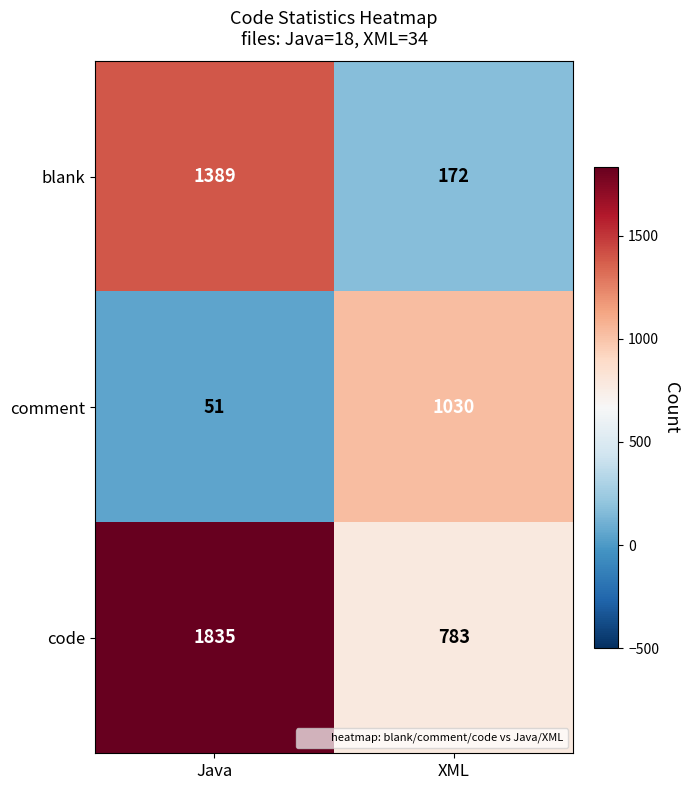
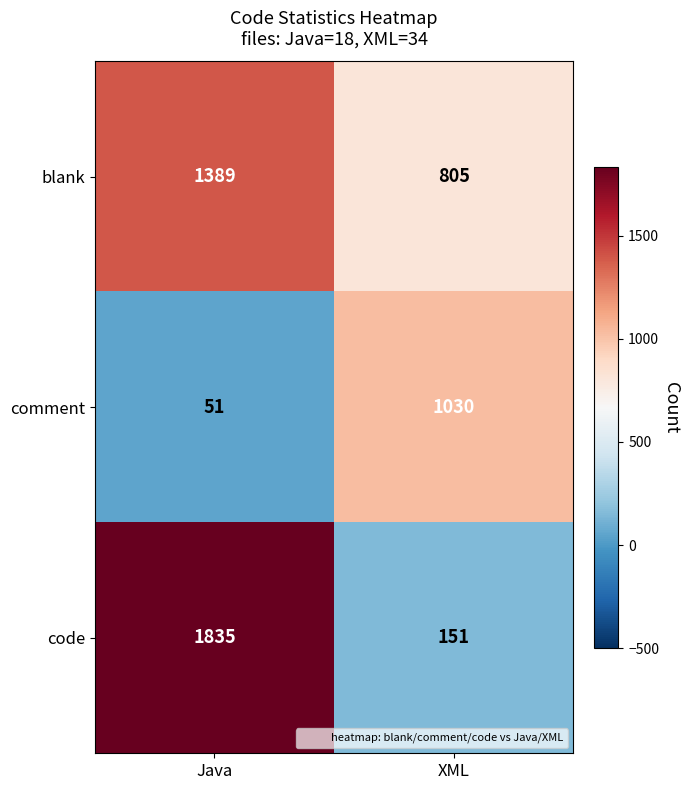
  {
    "blank": {
      "Java": 1389,
-     "XML": 172
+     "XML": 805
    },
    "comment": {
      "Java": 51,
      "XML": 1030
    },
    "code": {
      "Java": 1835,
-     "XML": 783
+     "XML": 151
    }
  }
